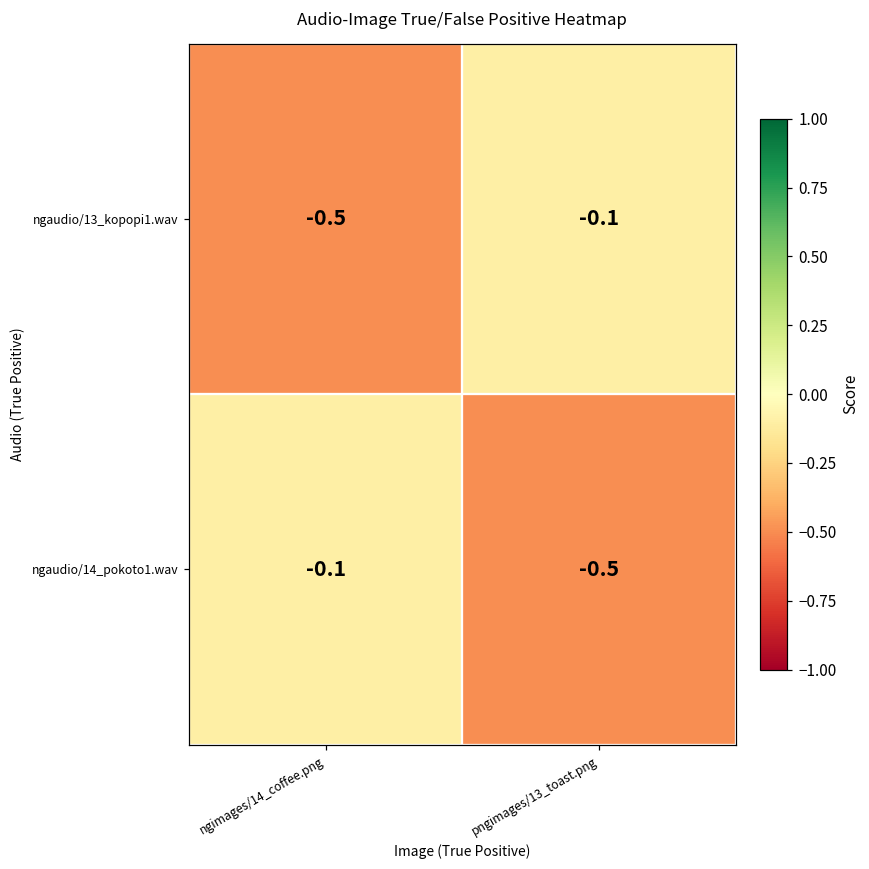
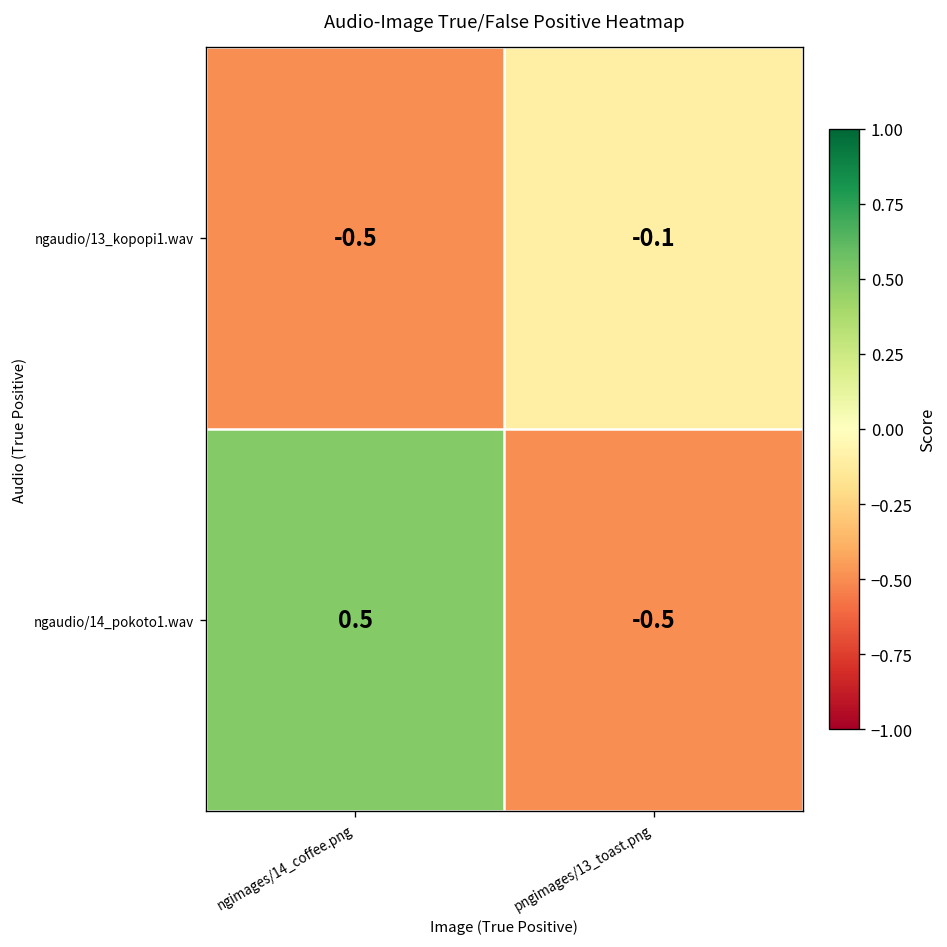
  {
    "ngaudio/13_kopopi1.wav": {
      "ngimages/14_coffee.png": -0.5,
      "pngimages/13_toast.png": -0.1
    },
    "ngaudio/14_pokoto1.wav": {
-     "ngimages/14_coffee.png": -0.1,
+     "ngimages/14_coffee.png": 0.5,
      "pngimages/13_toast.png": -0.5
    }
  }
